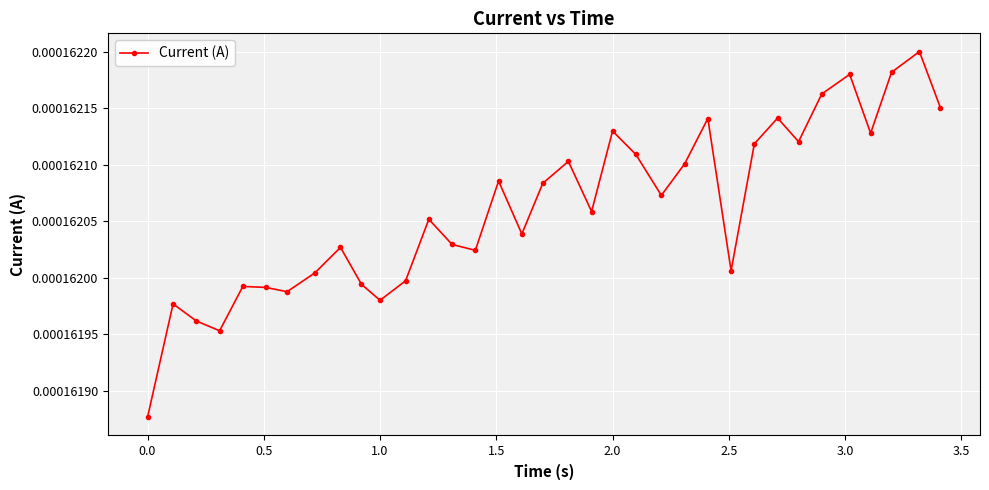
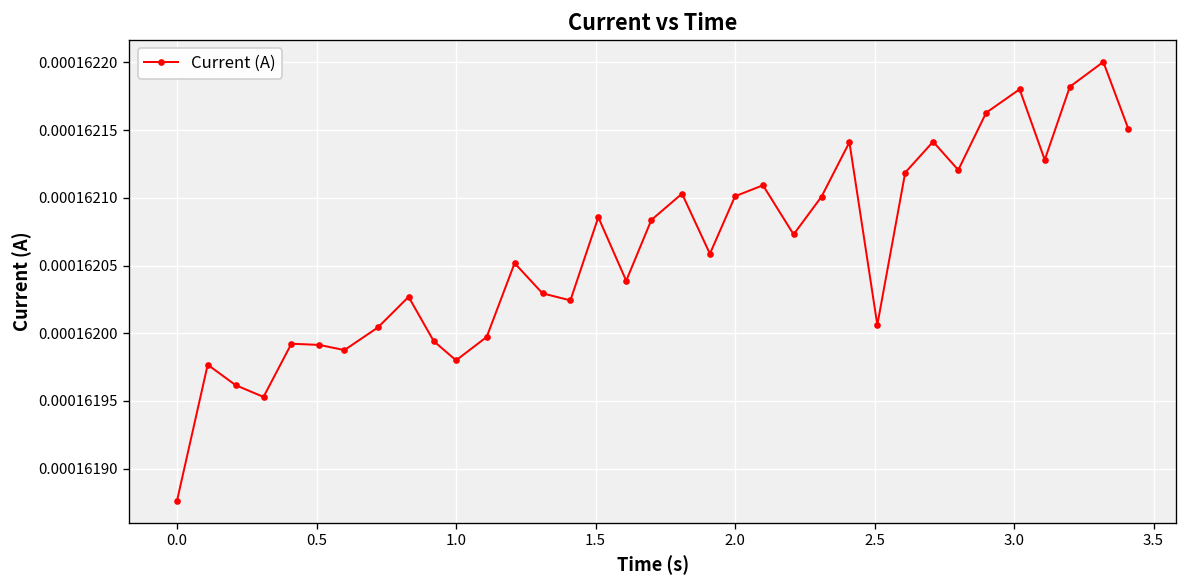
  {
    "0.0": 0.000161876,
    "1.0": 0.000161980,
-   "2.0": 0.000162130
+   "2.0": 0.000162101
  }
